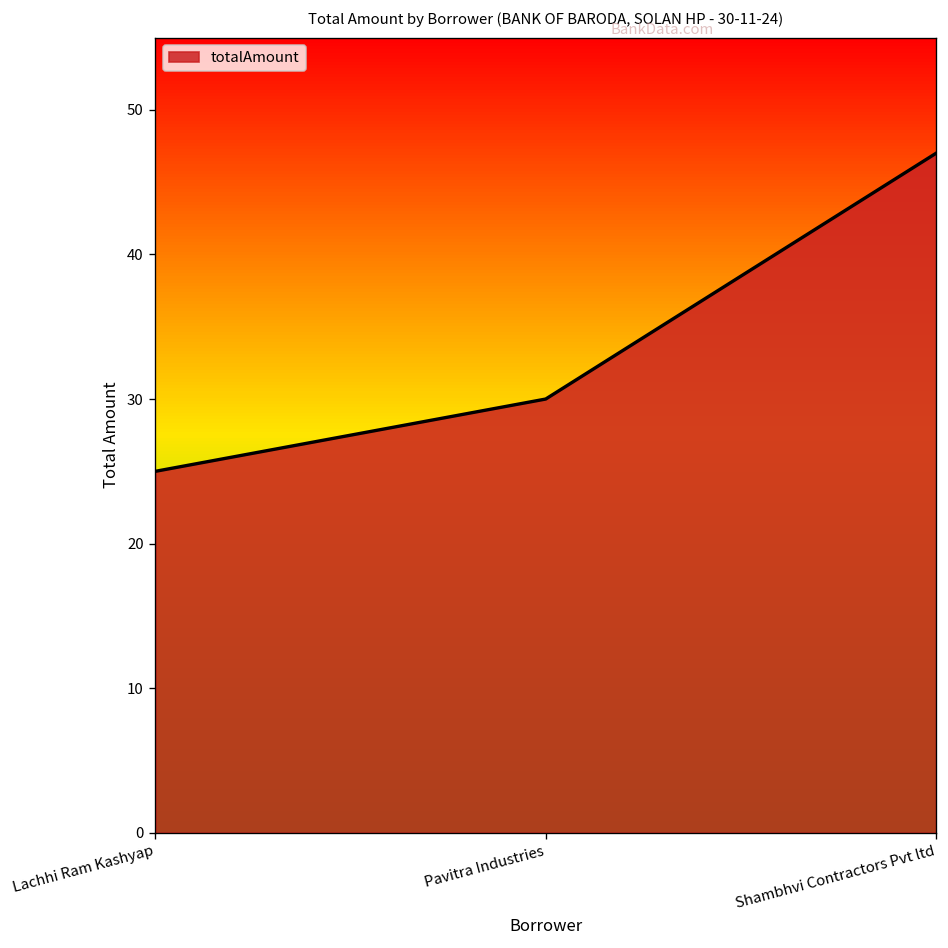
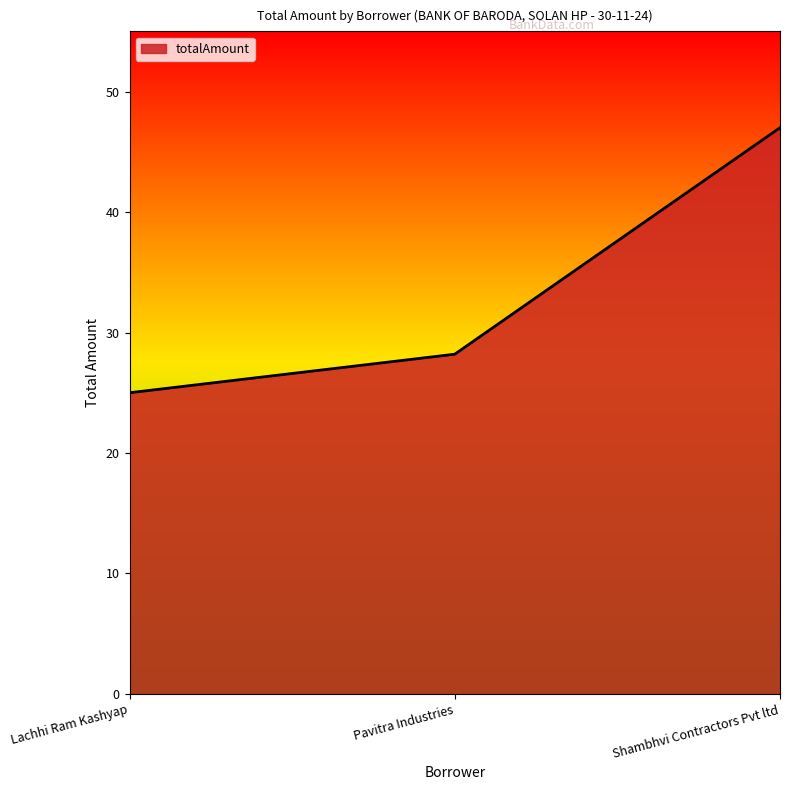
  {
    "Lachhi Ram Kashyap": 25.0,
-   "Pavitra Industries": 30.0,
+   "Pavitra Industries": 28.2,
    "Shambhvi Contractors Pvt ltd": 47.0
  }
